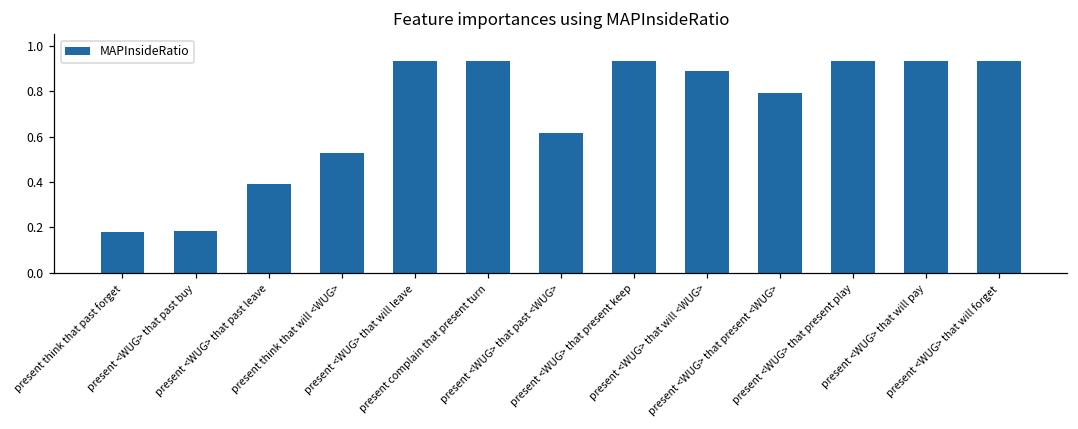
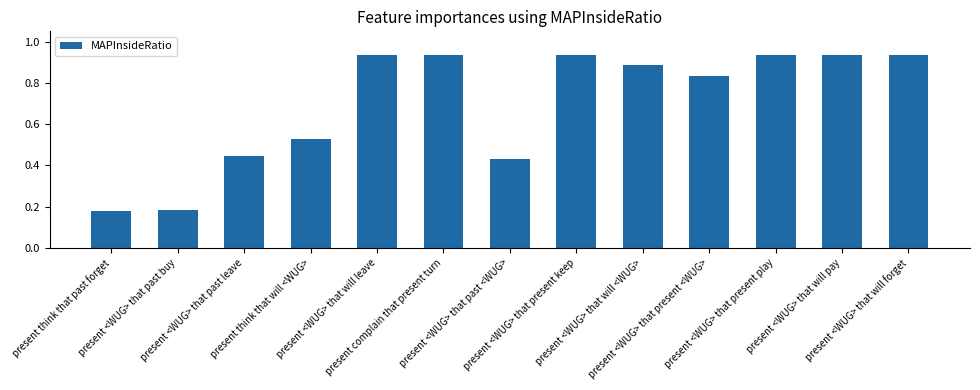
  {
    "present think that past forget": 0.18,
    "present <WUG> that past buy": 0.18,
-   "present <WUG> that past leave": 0.39,
+   "present <WUG> that past leave": 0.45,
    "present think that will <WUG>": 0.53,
    "present <WUG> that will leave": 0.93,
    "present complain that present turn": 0.94,
-   "present <WUG> that past <WUG>": 0.62,
+   "present <WUG> that past <WUG>": 0.43,
    "present <WUG> that present keep": 0.93,
    "present <WUG> that will <WUG>": 0.89,
-   "present <WUG> that present <WUG>": 0.79,
+   "present <WUG> that present <WUG>": 0.83,
    "present <WUG> that present play": 0.93,
    "present <WUG> that will pay": 0.93,
    "present <WUG> that will forget": 0.93
  }
